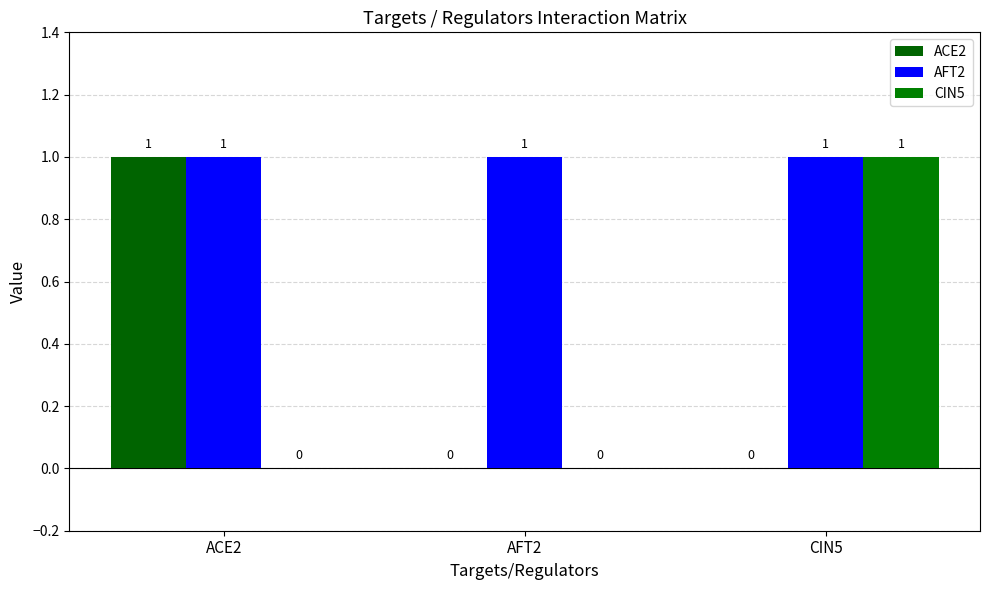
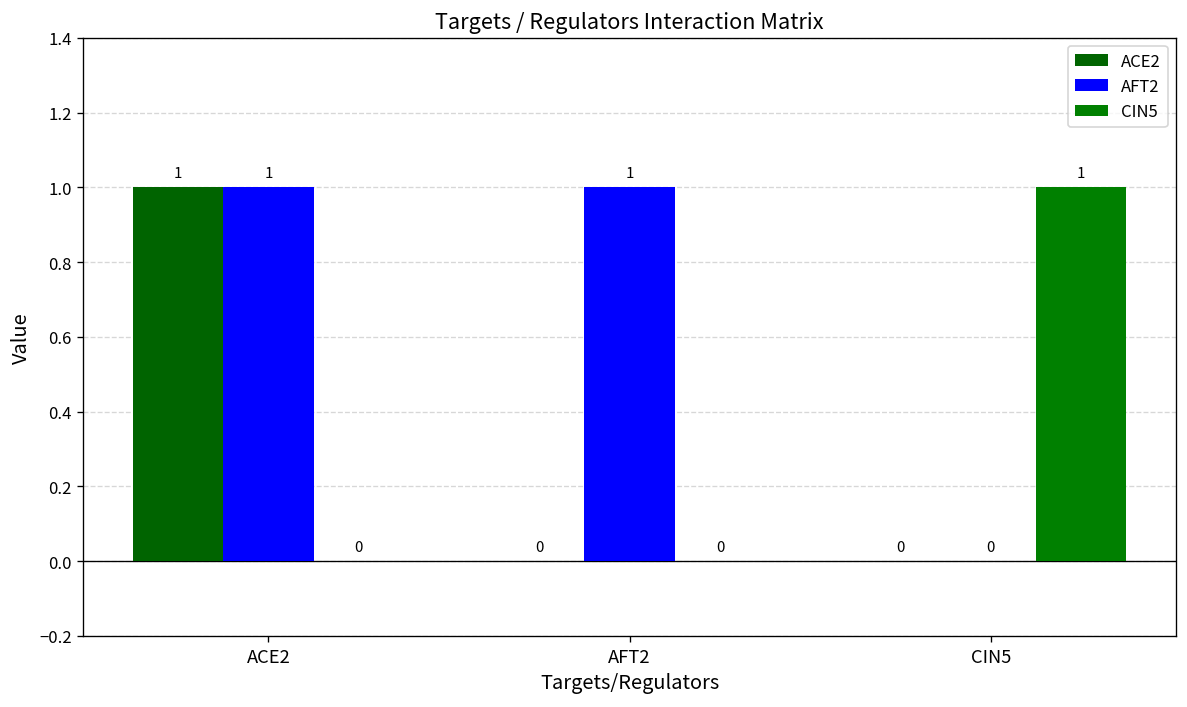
  {
    "AFT2": {
      "ACE2": 1,
      "AFT2": 1,
-     "CIN5": 1
+     "CIN5": 0
    }
  }
